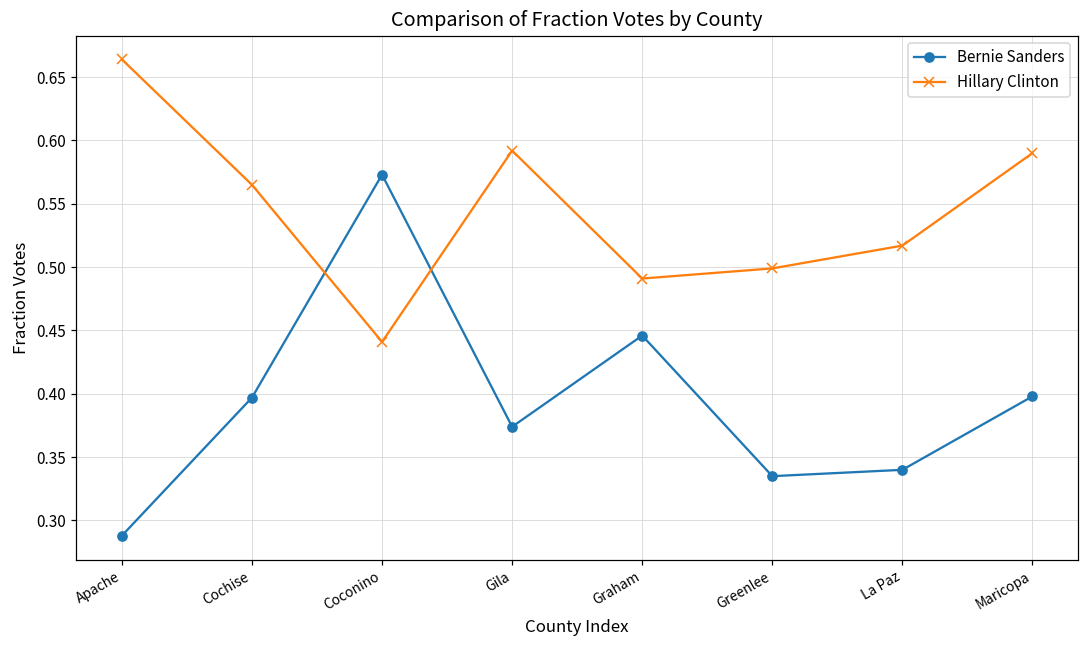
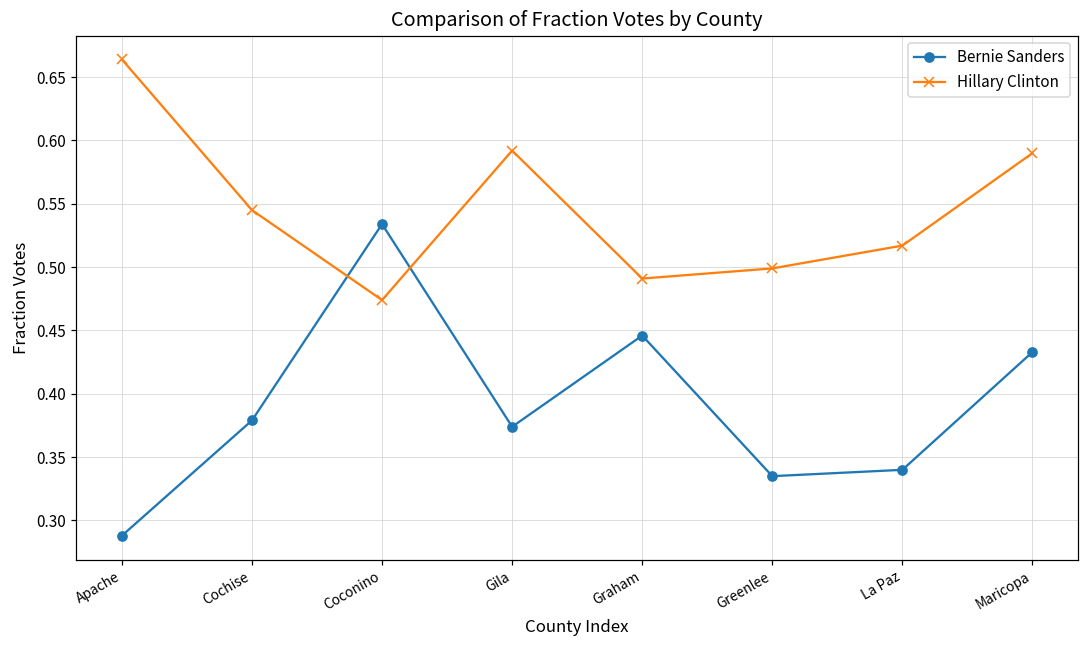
  {
    "Bernie Sanders": {
      "Apache": 0.288,
-     "Cochise": 0.397,
-     "Coconino": 0.573,
+     "Cochise": 0.379,
+     "Coconino": 0.534,
      "Gila": 0.374,
      "Graham": 0.446,
      "Greenlee": 0.335,
      "La Paz": 0.340,
-     "Maricopa": 0.398
+     "Maricopa": 0.433
    },
    "Hillary Clinton": {
      "Apache": 0.664,
-     "Cochise": 0.565,
-     "Coconino": 0.441,
+     "Cochise": 0.545,
+     "Coconino": 0.474,
      "Gila": 0.592,
      "Graham": 0.491,
      "Greenlee": 0.499,
      "La Paz": 0.517,
      "Maricopa": 0.590
    }
  }
